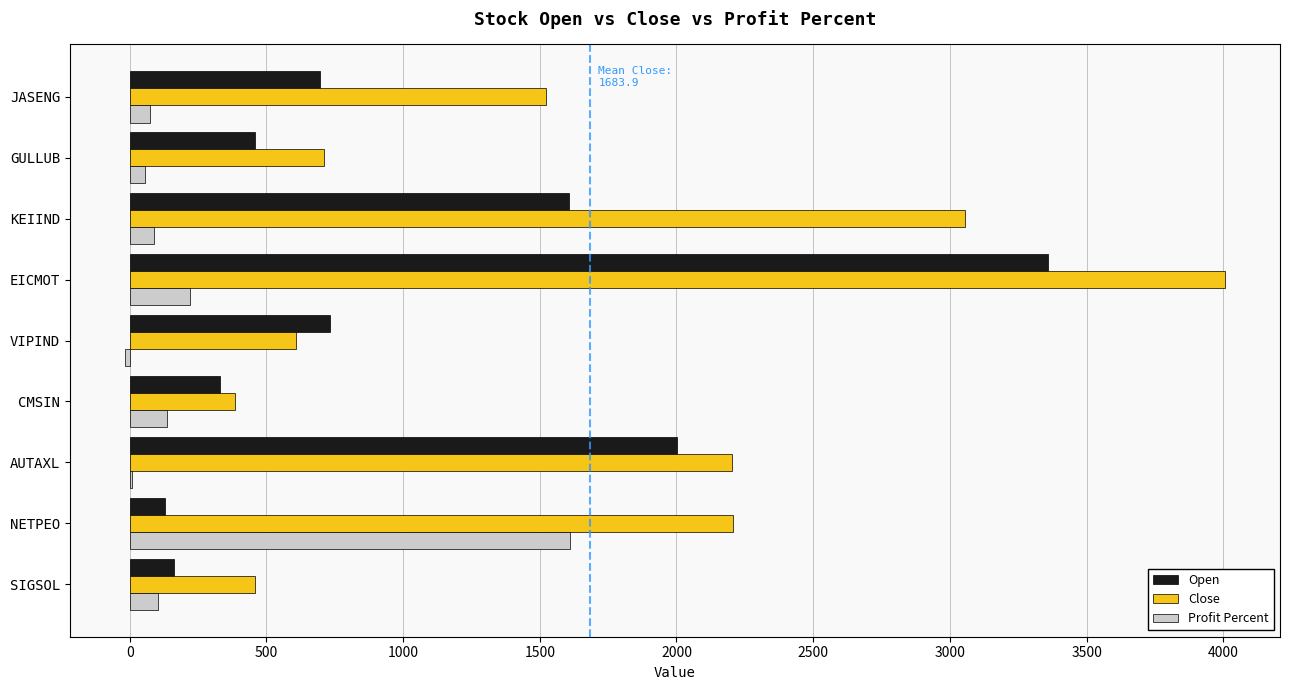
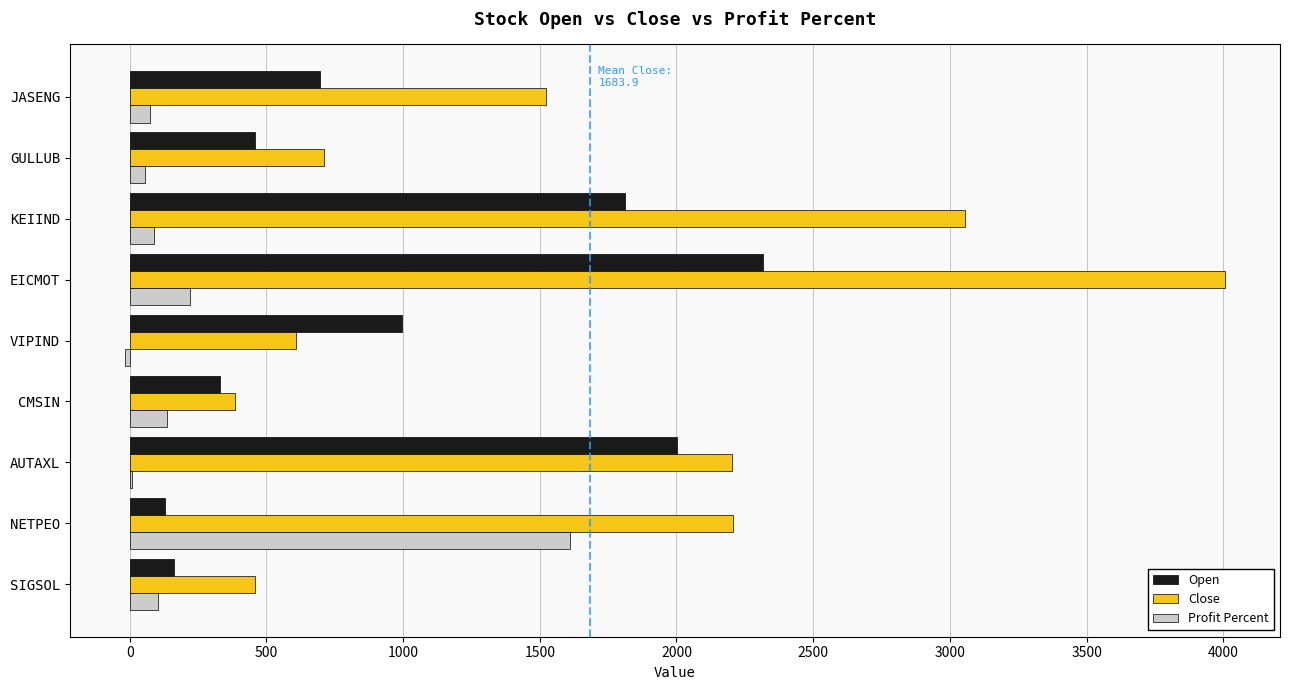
  {
    "Open": {
      "JASENG": 700,
      "GULLUB": 460,
-     "KEIIND": 1610,
-     "EICMOT": 3360,
-     "VIPIND": 730,
+     "KEIIND": 1810,
+     "EICMOT": 2320,
+     "VIPIND": 990,
      "CMSIN": 330,
      "AUTAXL": 2000,
      "NETPEO": 130,
      "SIGSOL": 160
    },
    "Close": {
      "JASENG": 1520,
      "GULLUB": 710,
      "KEIIND": 3060,
      "EICMOT": 4010,
      "VIPIND": 610,
      "CMSIN": 390,
      "AUTAXL": 2200,
      "NETPEO": 2210,
      "SIGSOL": 460
    },
    "Profit Percent": {
      "JASENG": 80,
      "GULLUB": 50,
      "KEIIND": 90,
      "EICMOT": 220,
      "VIPIND": -20,
      "CMSIN": 140,
      "AUTAXL": 10,
      "NETPEO": 1610,
      "SIGSOL": 100
    }
  }
